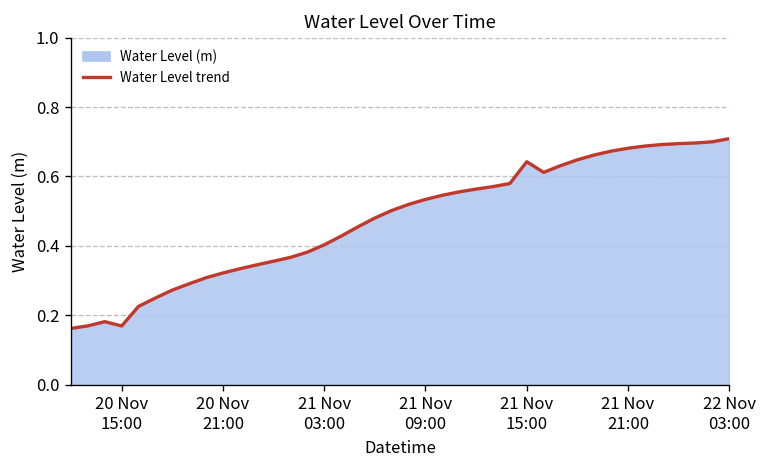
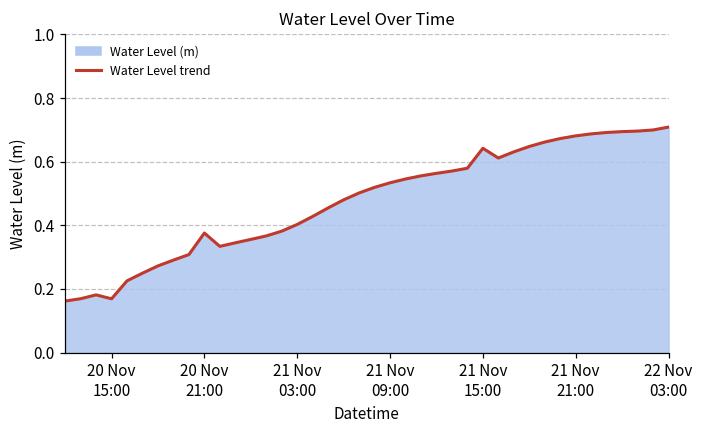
  {
    "20 Nov 15:00": 0.17,
-   "20 Nov 21:00": 0.32,
+   "20 Nov 21:00": 0.38,
    "21 Nov 03:00": 0.40,
    "21 Nov 09:00": 0.53,
    "21 Nov 15:00": 0.64,
    "21 Nov 21:00": 0.68,
    "22 Nov 03:00": 0.71
  }
